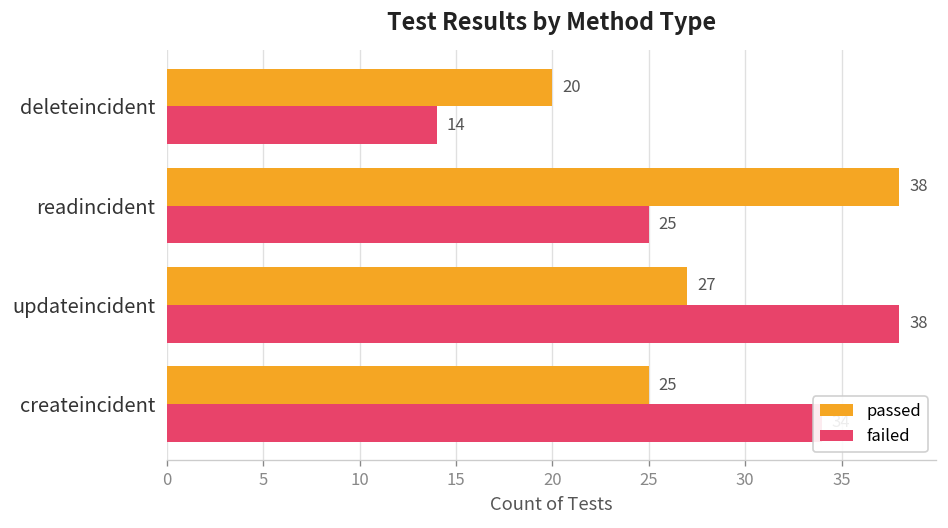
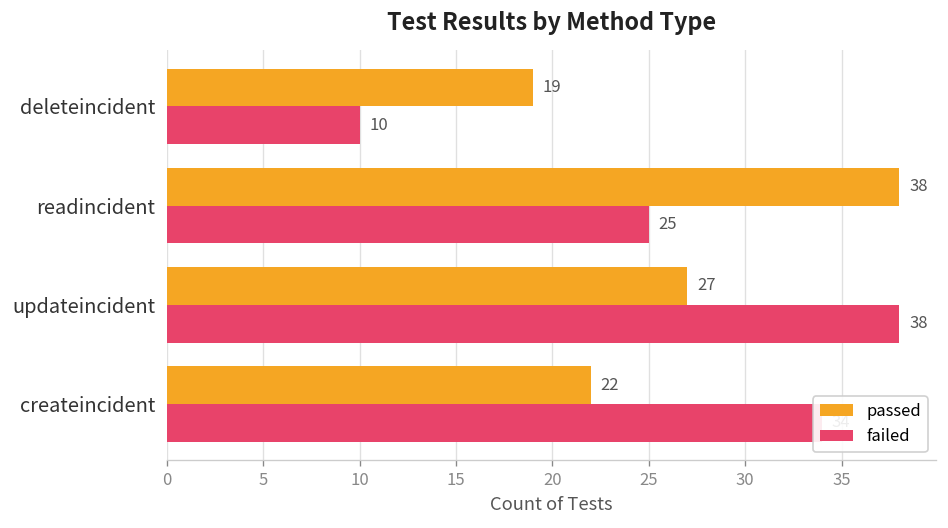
  {
    "passed": {
-     "deleteincident": 20,
+     "deleteincident": 19,
      "readincident": 38,
      "updateincident": 27,
-     "createincident": 25
+     "createincident": 22
    },
    "failed": {
-     "deleteincident": 14,
+     "deleteincident": 10,
      "readincident": 25,
      "updateincident": 38
    }
  }
